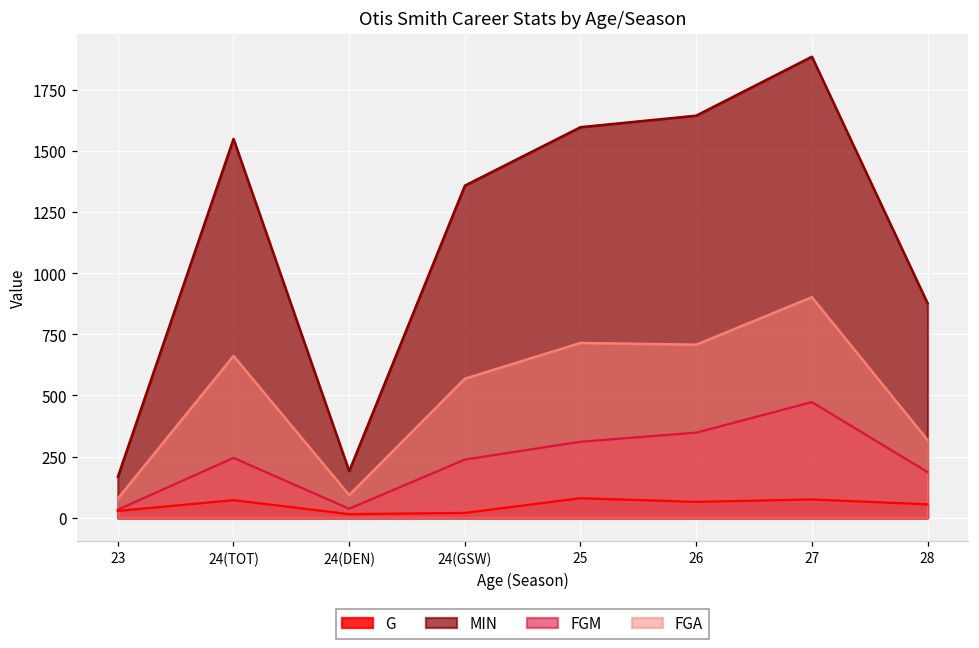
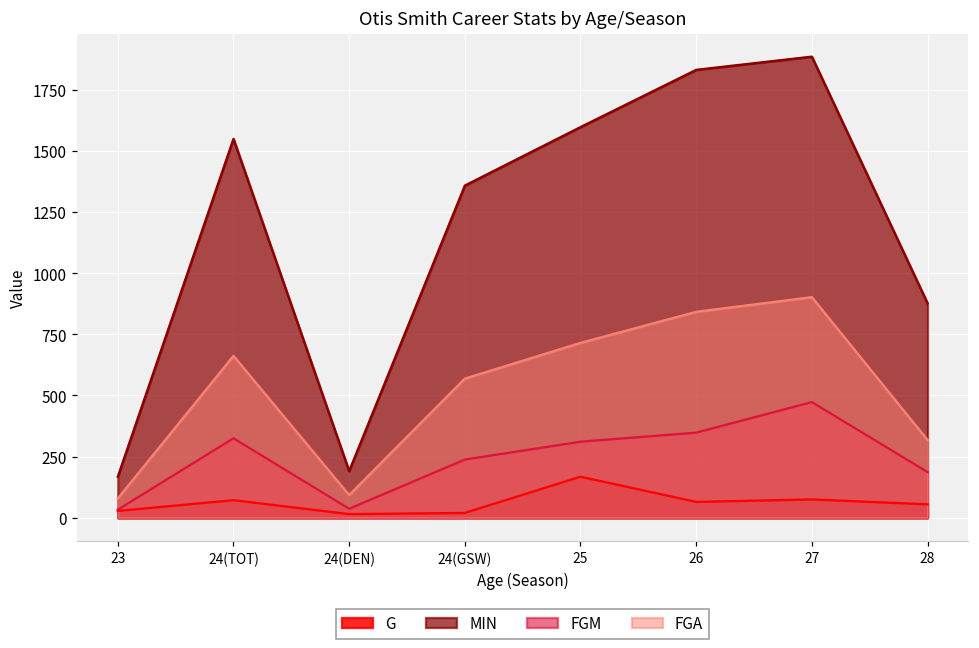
  {
    "G": {
      "24(TOT)": 70,
      "24(DEN)": 20,
      "24(GSW)": 20,
-     "25": 80,
+     "25": 170,
      "26": 70,
      "27": 80,
      "28": 60
    },
    "MIN": {
      "23": 170,
      "24(TOT)": 1550,
      "24(DEN)": 190,
      "24(GSW)": 1360,
      "25": 1600,
-     "26": 1640,
+     "26": 1830,
      "27": 1890,
      "28": 880
    },
    "FGM": {
-     "24(TOT)": 250,
+     "24(TOT)": 330,
      "24(DEN)": 40,
      "24(GSW)": 240,
      "25": 310,
      "26": 350,
      "27": 470,
      "28": 190
    },
    "FGA": {
      "23": 80,
      "24(TOT)": 660,
      "24(DEN)": 90,
      "24(GSW)": 570,
      "25": 720,
-     "26": 710,
+     "26": 840,
      "27": 900,
      "28": 320
    }
  }
